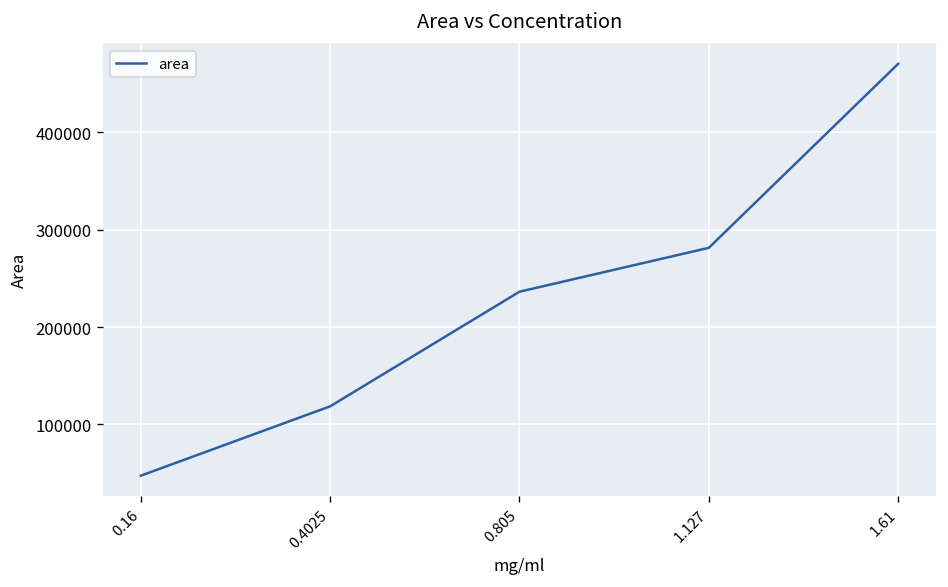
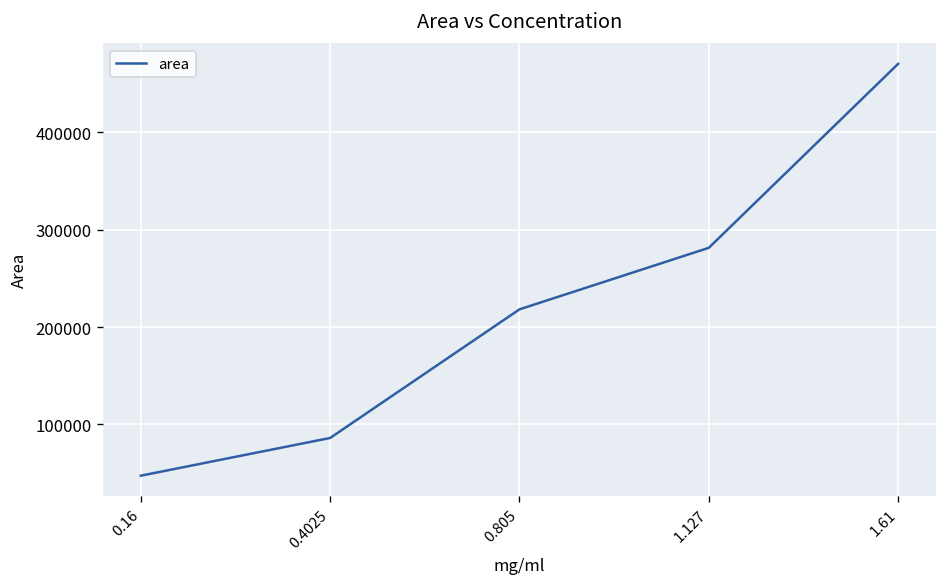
  {
    "0.16": 50000,
-   "0.4025": 120000,
-   "0.805": 240000,
+   "0.4025": 90000,
+   "0.805": 220000,
    "1.127": 280000,
    "1.61": 470000
  }
